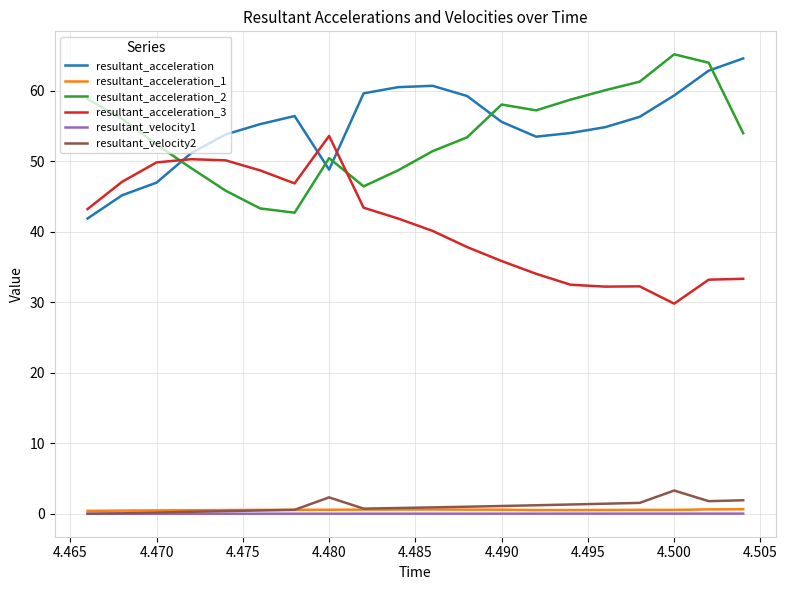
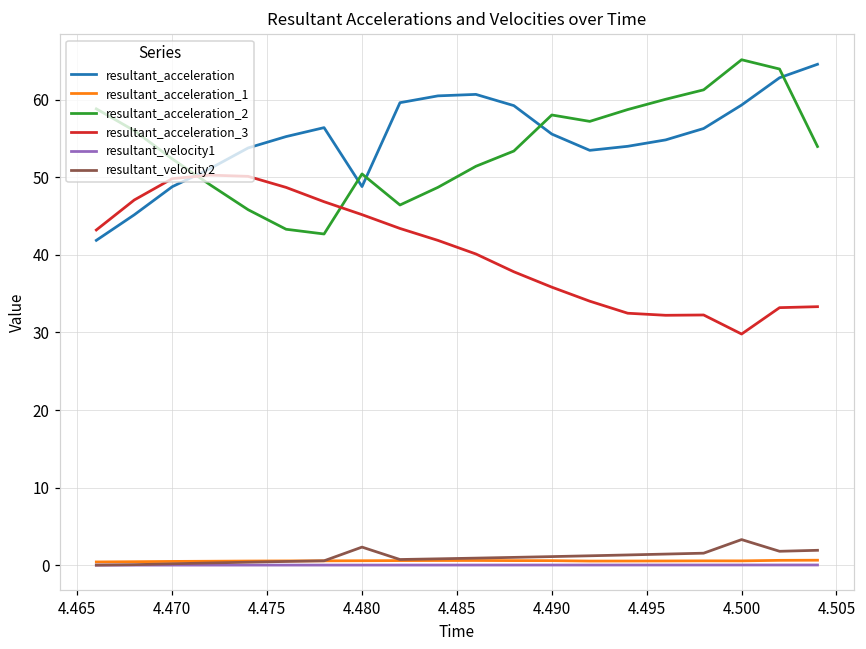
  {
    "resultant_acceleration": {
-     "4.470": 47,
+     "4.470": 49,
      "4.480": 49,
      "4.490": 56,
      "4.500": 59
    },
    "resultant_acceleration_1": {
      "4.480": 1,
      "4.490": 1,
      "4.500": 1
    },
    "resultant_acceleration_2": {
      "4.480": 50,
      "4.490": 58,
      "4.500": 65
    },
    "resultant_acceleration_3": {
      "4.470": 50,
-     "4.480": 54,
+     "4.480": 45,
      "4.490": 36,
      "4.500": 30
    },
    "resultant_velocity1": {
      "4.480": 0,
      "4.490": 0,
      "4.500": 0
    },
    "resultant_velocity2": {
      "4.480": 2,
      "4.490": 1,
      "4.500": 3
    }
  }
